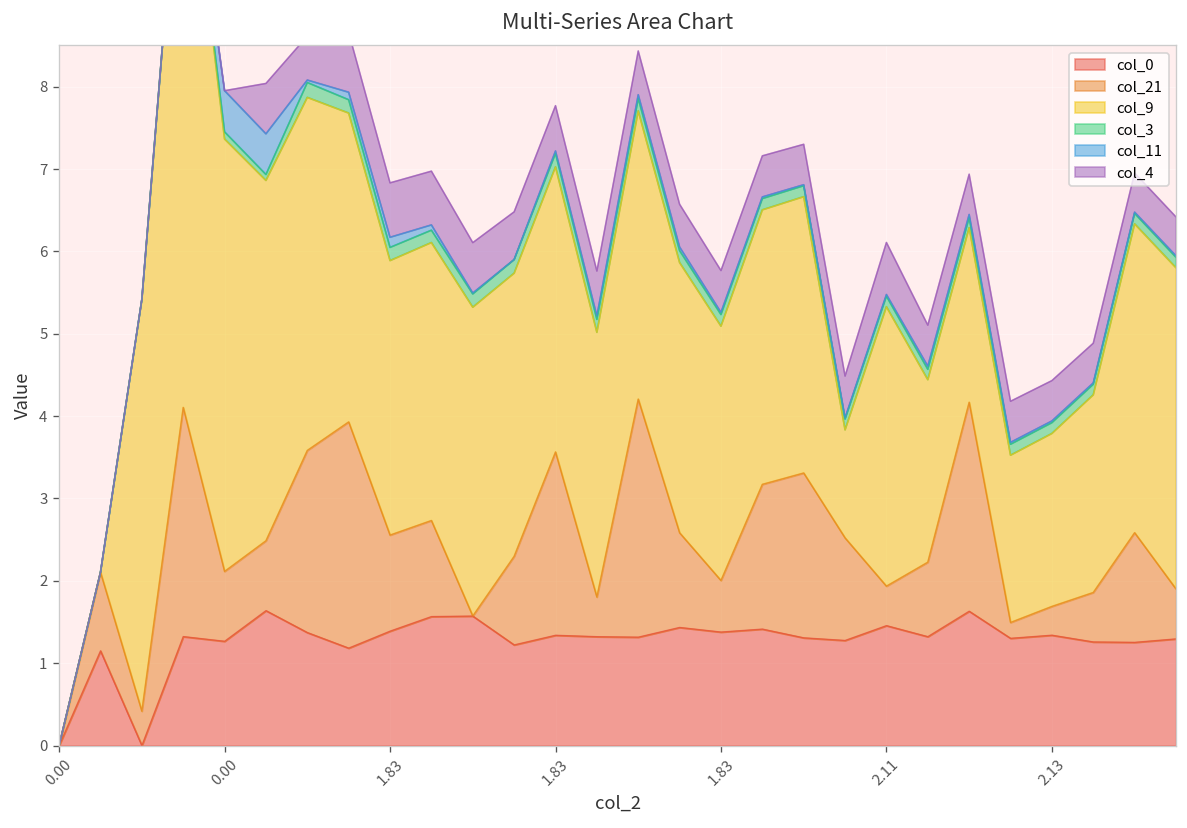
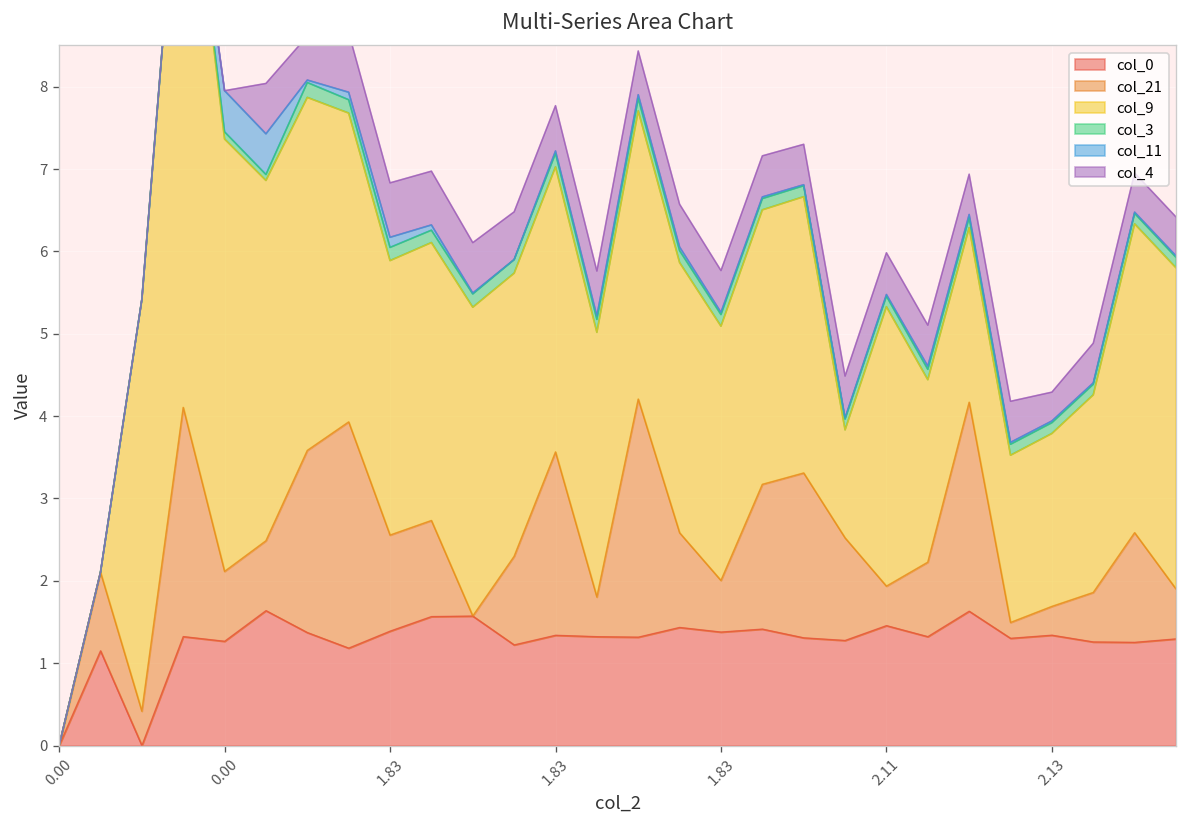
  {
    "col_4": {
-     "2.11": 0.6,
-     "2.13": 0.5
+     "2.11": 0.5,
+     "2.13": 0.3
    }
  }
